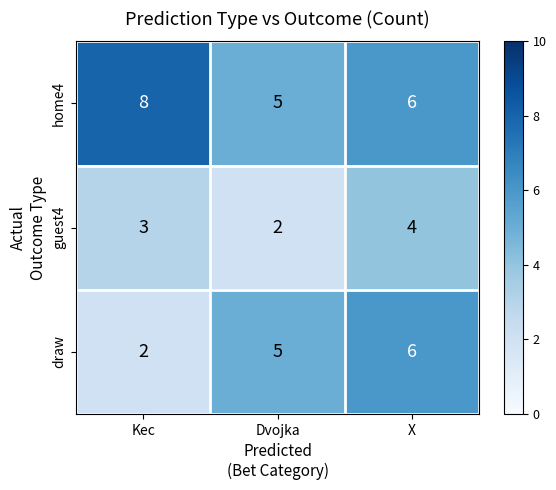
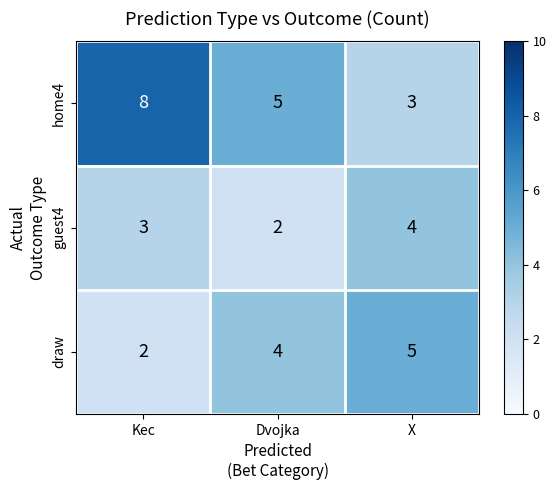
  {
    "home4": {
      "Kec": 8,
      "Dvojka": 5,
-     "X": 6
+     "X": 3
    },
    "guest4": {
      "Kec": 3,
      "Dvojka": 2,
      "X": 4
    },
    "draw": {
      "Kec": 2,
-     "Dvojka": 5,
-     "X": 6
+     "Dvojka": 4,
+     "X": 5
    }
  }
